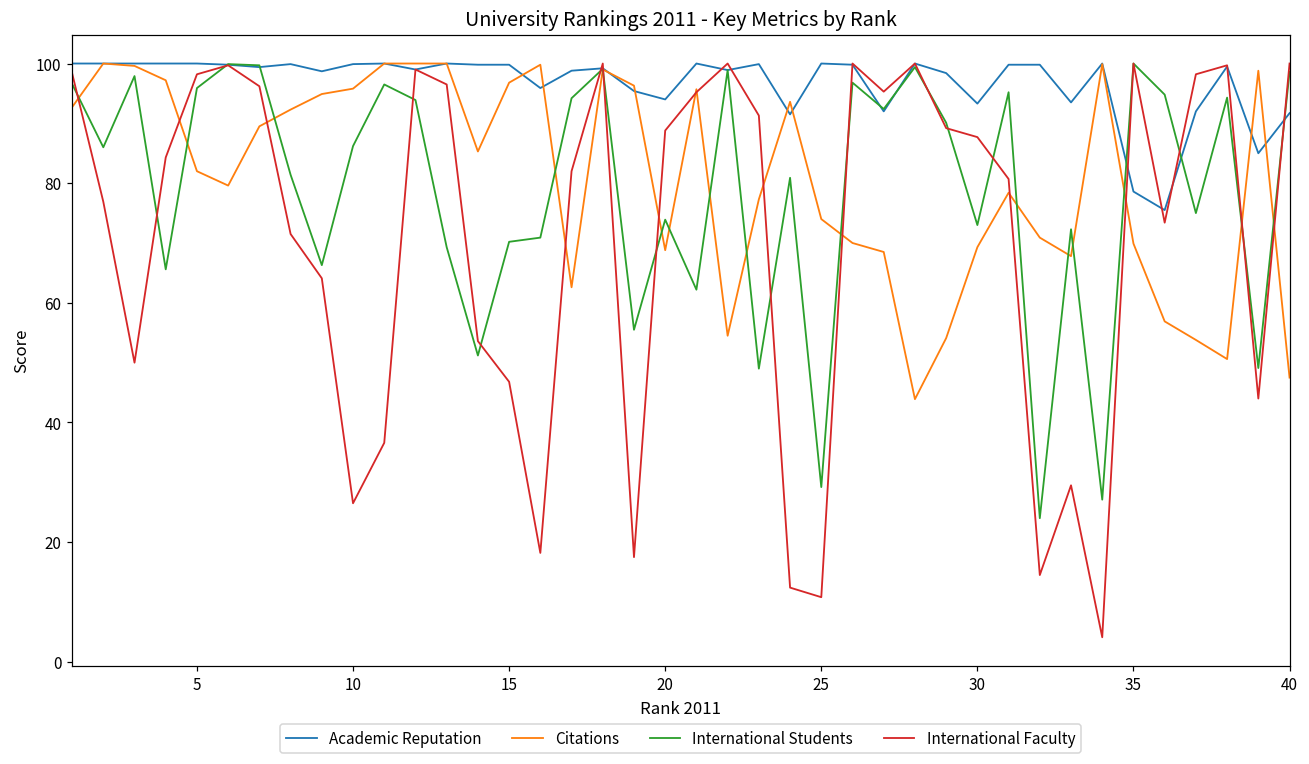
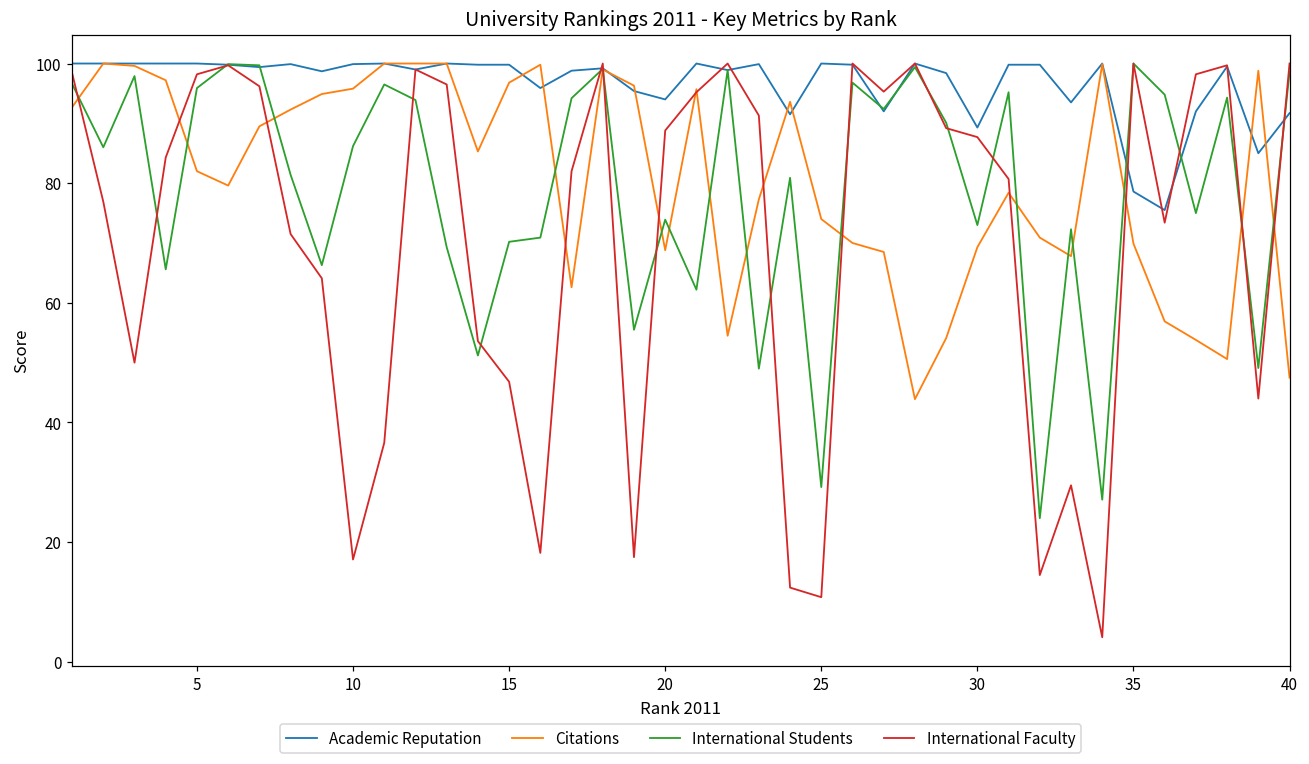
  {
    "Academic Reputation": {
      "5": 100,
      "10": 100,
      "15": 100,
      "20": 94,
      "25": 100,
-     "30": 93,
+     "30": 89,
      "35": 79,
      "40": 92
    },
    "Citations": {
      "5": 82,
      "10": 96,
      "15": 97,
      "20": 69,
      "25": 74,
      "30": 69,
      "35": 70,
      "40": 48
    },
    "International Students": {
      "5": 96,
      "10": 86,
      "15": 70,
      "20": 74,
      "25": 29,
      "30": 73,
      "40": 99
    },
    "International Faculty": {
      "5": 98,
-     "10": 27,
+     "10": 17,
      "15": 47,
      "20": 89,
      "25": 11,
      "30": 88,
      "40": 100
    }
  }
